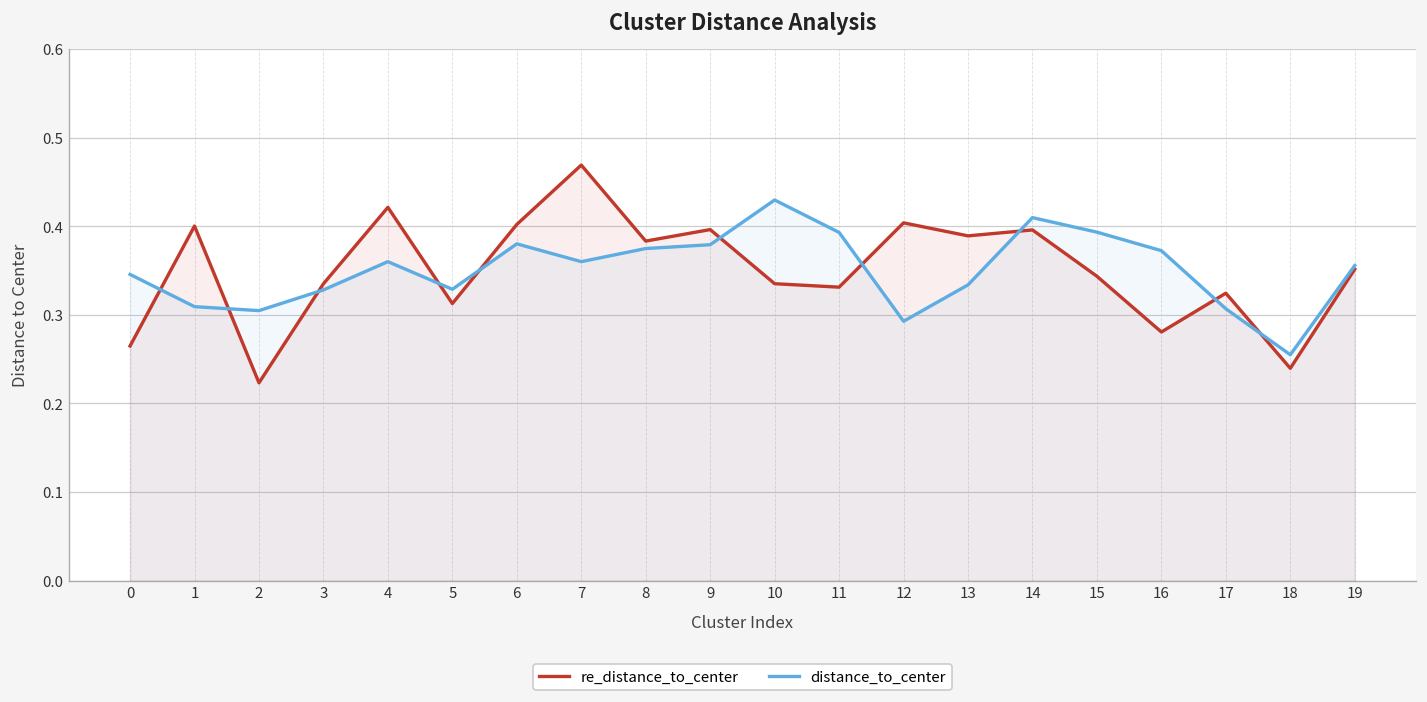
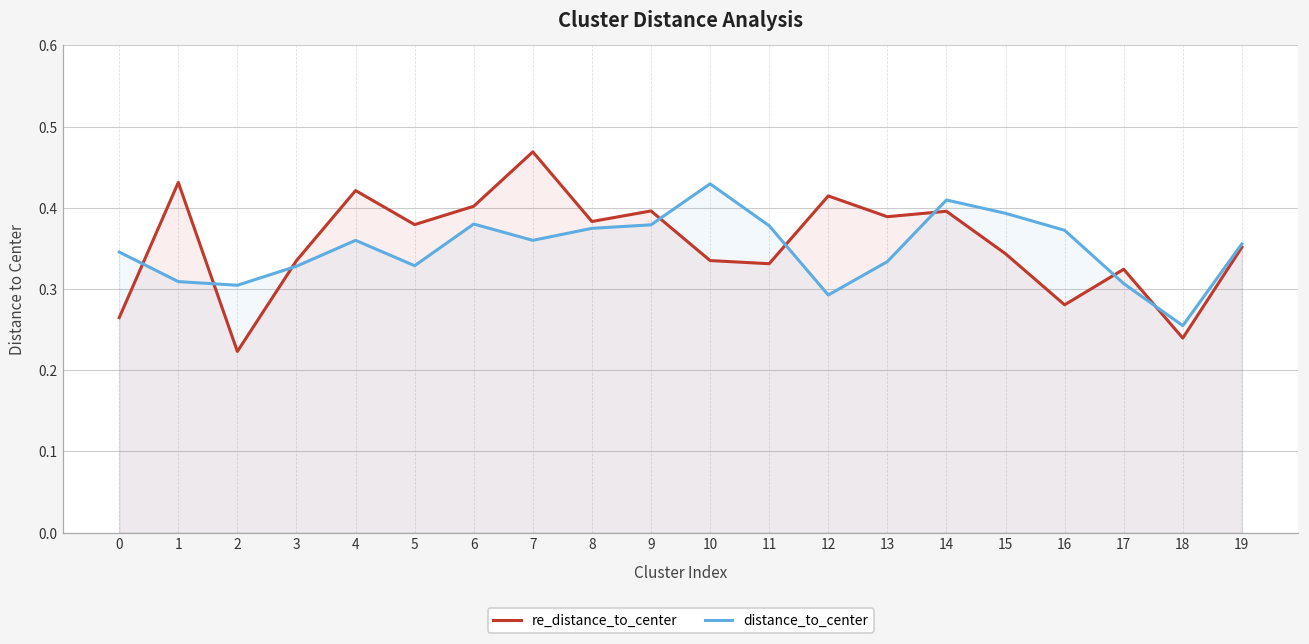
  {
    "re_distance_to_center": {
      "0": 0.26,
-     "1": 0.40,
+     "1": 0.43,
      "2": 0.22,
      "3": 0.34,
      "4": 0.42,
-     "5": 0.31,
+     "5": 0.38,
      "6": 0.40,
      "7": 0.47,
      "8": 0.38,
      "9": 0.40,
      "10": 0.34,
      "11": 0.33,
-     "12": 0.40,
+     "12": 0.41,
      "13": 0.39,
      "14": 0.40,
      "15": 0.34,
      "16": 0.28,
      "17": 0.32,
      "18": 0.24,
      "19": 0.35
    },
    "distance_to_center": {
      "0": 0.35,
      "1": 0.31,
      "2": 0.30,
      "3": 0.33,
      "4": 0.36,
      "5": 0.33,
      "6": 0.38,
      "7": 0.36,
      "8": 0.37,
      "9": 0.38,
      "10": 0.43,
-     "11": 0.39,
+     "11": 0.38,
      "12": 0.29,
      "13": 0.33,
      "14": 0.41,
      "15": 0.39,
      "16": 0.37,
      "17": 0.31,
      "18": 0.25,
      "19": 0.36
    }
  }
